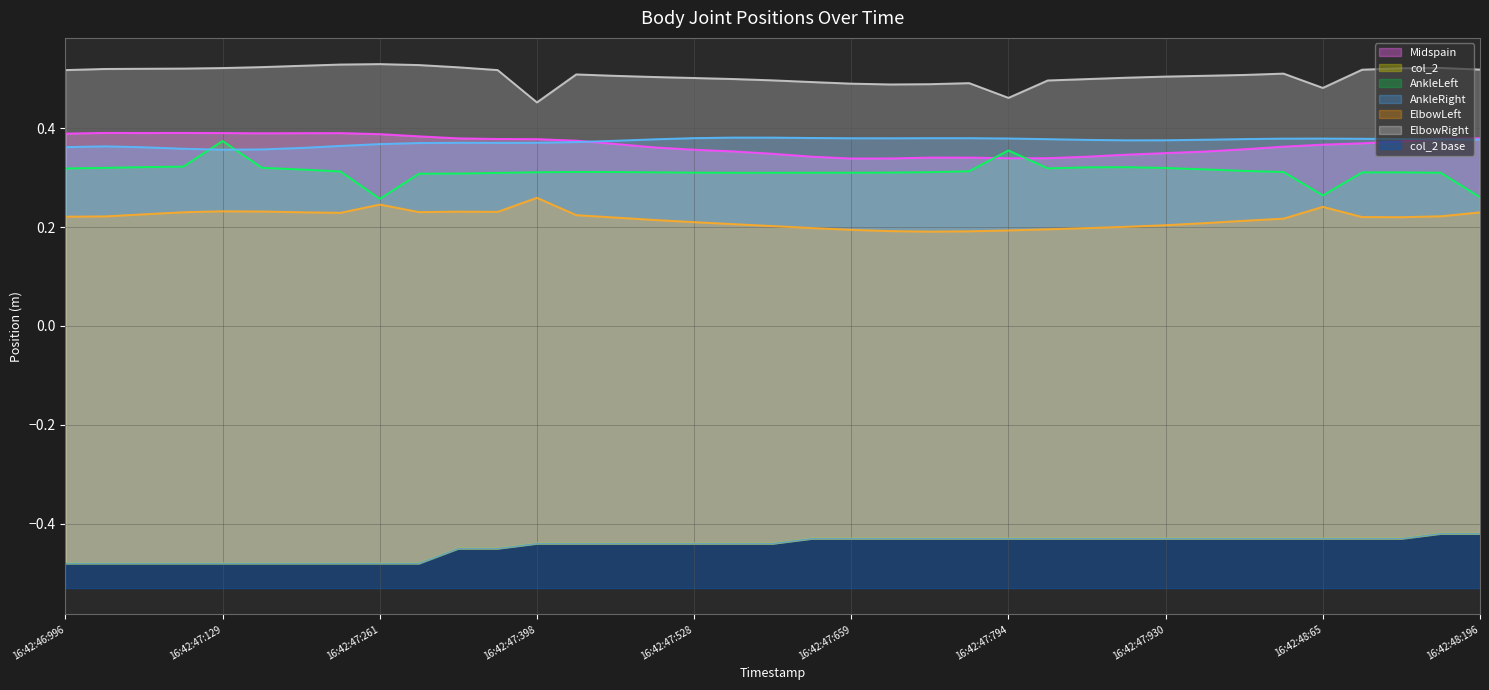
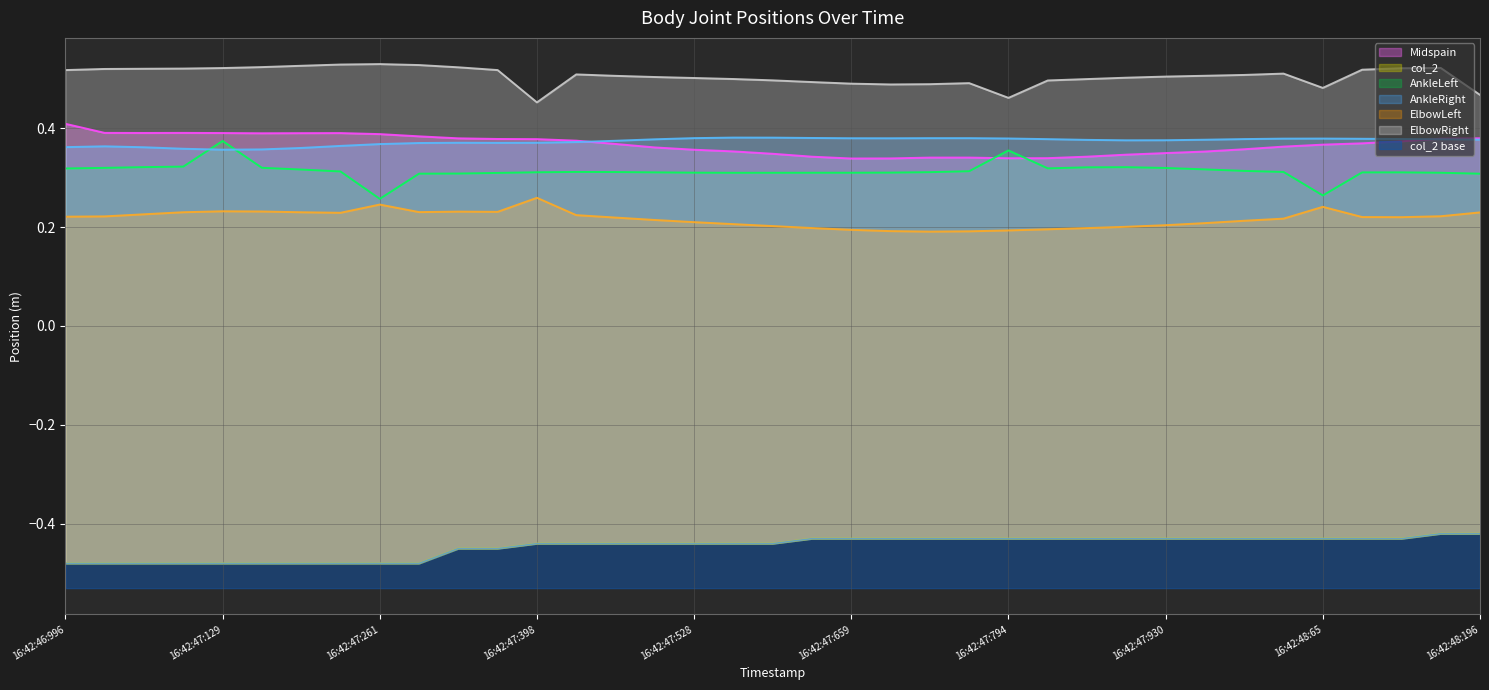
  {
    "Midspain": {
-     "16:42:46:996": 0.39,
+     "16:42:46:996": 0.41,
      "16:42:47:129": 0.39,
      "16:42:47:261": 0.39,
      "16:42:47:398": 0.38,
      "16:42:47:528": 0.36,
      "16:42:47:659": 0.34,
      "16:42:47:794": 0.34,
      "16:42:47:930": 0.35,
      "16:42:48:65": 0.37
    },
    "AnkleLeft": {
      "16:42:46:996": 0.32,
      "16:42:47:129": 0.37,
      "16:42:47:261": 0.26,
      "16:42:47:398": 0.31,
      "16:42:47:528": 0.31,
      "16:42:47:659": 0.31,
      "16:42:47:794": 0.35,
      "16:42:47:930": 0.32,
      "16:42:48:65": 0.26,
-     "16:42:48:196": 0.26
+     "16:42:48:196": 0.31
    },
    "ElbowLeft": {
      "16:42:46:996": 0.22,
      "16:42:47:129": 0.23,
      "16:42:47:261": 0.25,
      "16:42:47:398": 0.26,
      "16:42:47:528": 0.21,
      "16:42:47:659": 0.19,
      "16:42:47:794": 0.19,
      "16:42:47:930": 0.20,
      "16:42:48:65": 0.24,
      "16:42:48:196": 0.23
    },
    "ElbowRight": {
      "16:42:46:996": 0.52,
      "16:42:47:129": 0.52,
      "16:42:47:261": 0.53,
      "16:42:47:398": 0.45,
      "16:42:47:528": 0.50,
      "16:42:47:659": 0.49,
      "16:42:47:794": 0.46,
      "16:42:47:930": 0.50,
      "16:42:48:65": 0.48,
-     "16:42:48:196": 0.52
+     "16:42:48:196": 0.47
    }
  }
